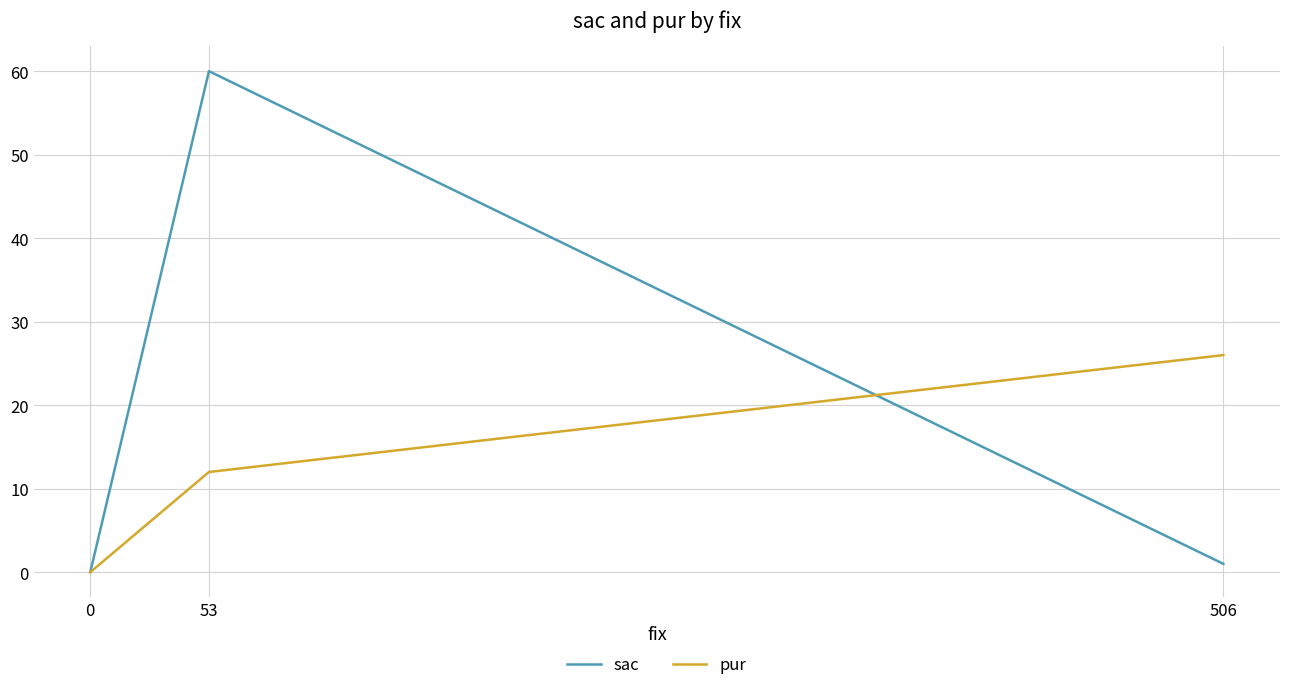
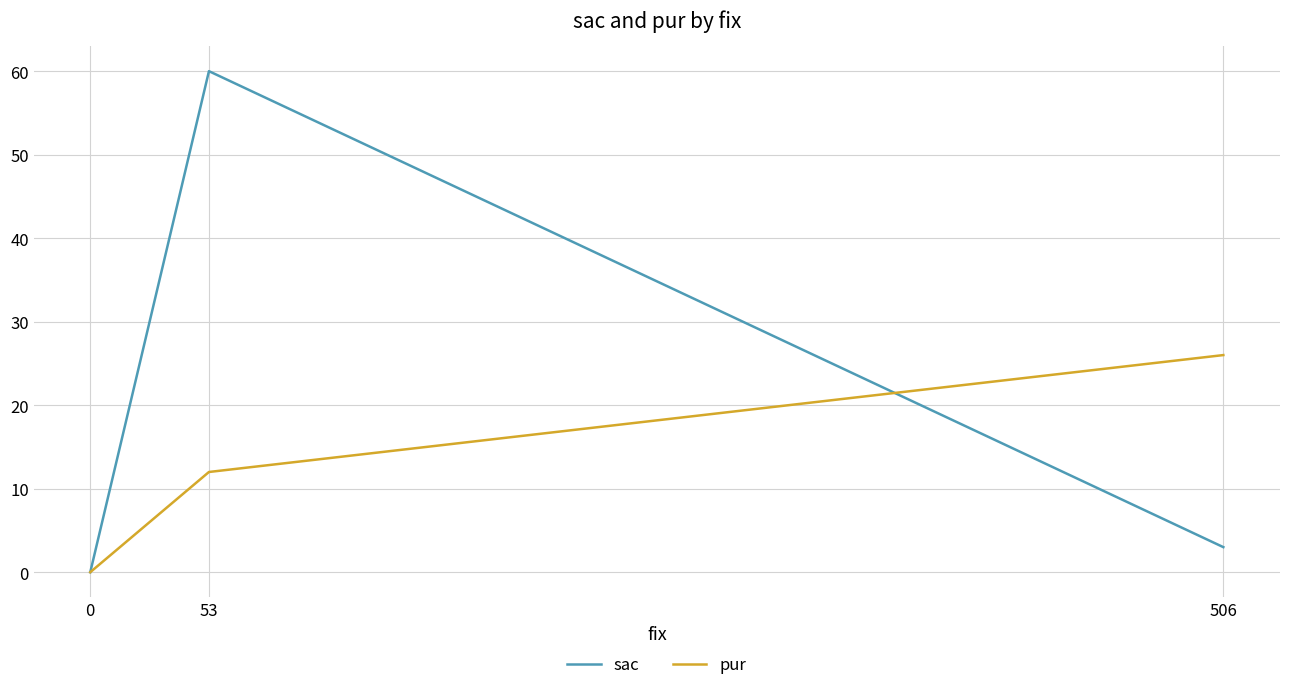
  {
    "sac": {
      "53": 60,
-     "506": 1
+     "506": 3
    },
    "pur": {
      "53": 12,
      "506": 26
    }
  }
